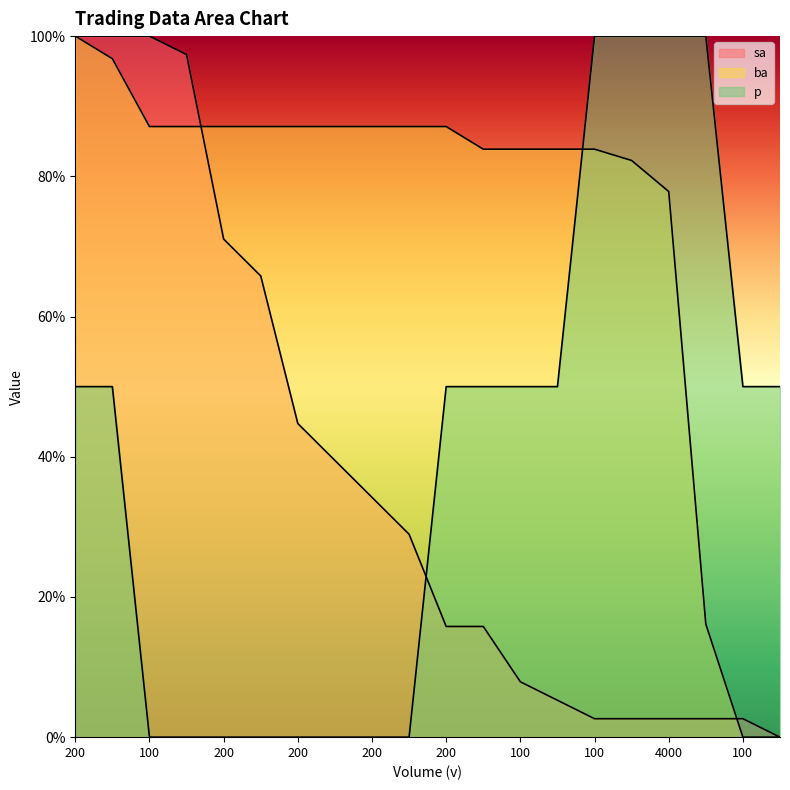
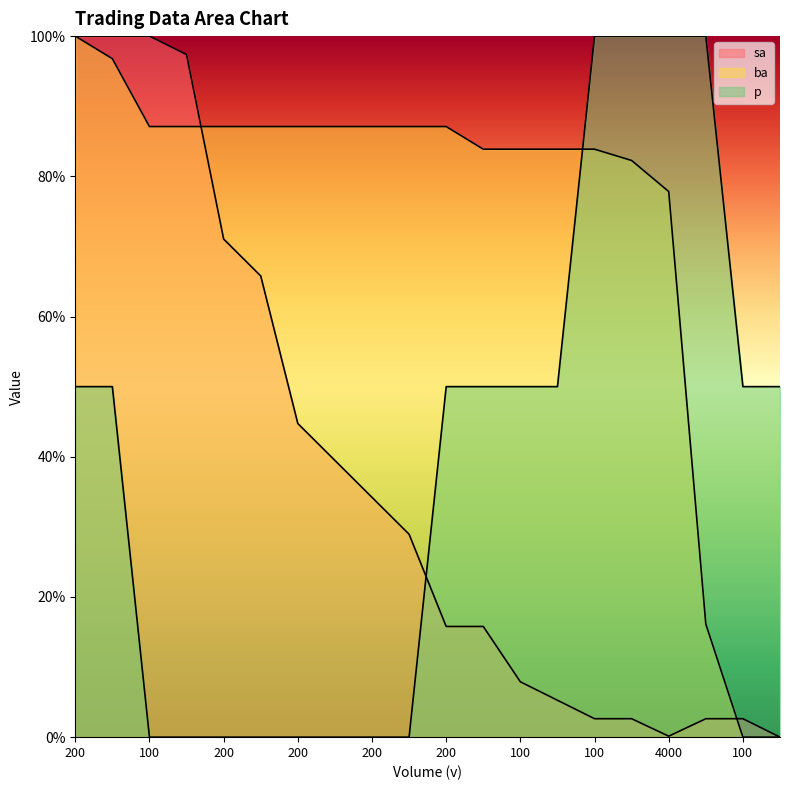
  {
    "sa": {
-     "4000": "3%"
+     "4000": "0%"
    },
    "ba": {
      "4000": "78%"
    },
    "p": {
      "4000": "100%"
    }
  }
